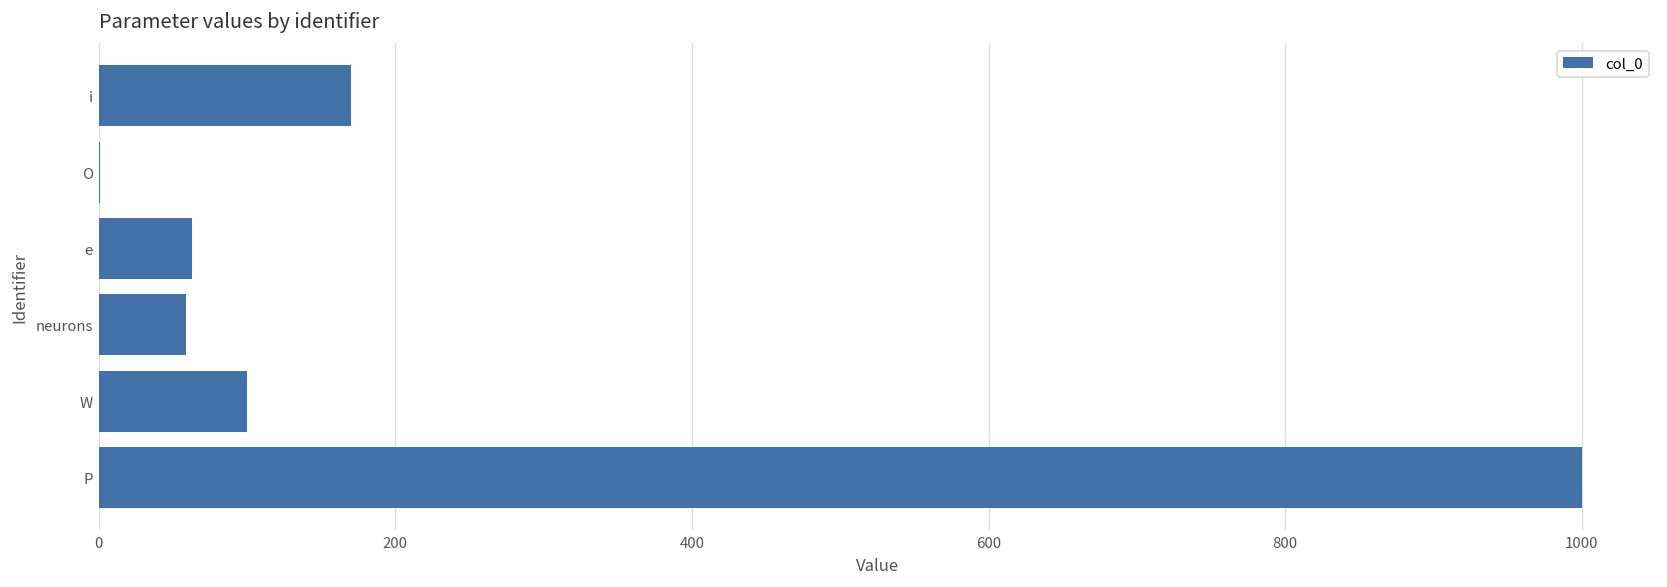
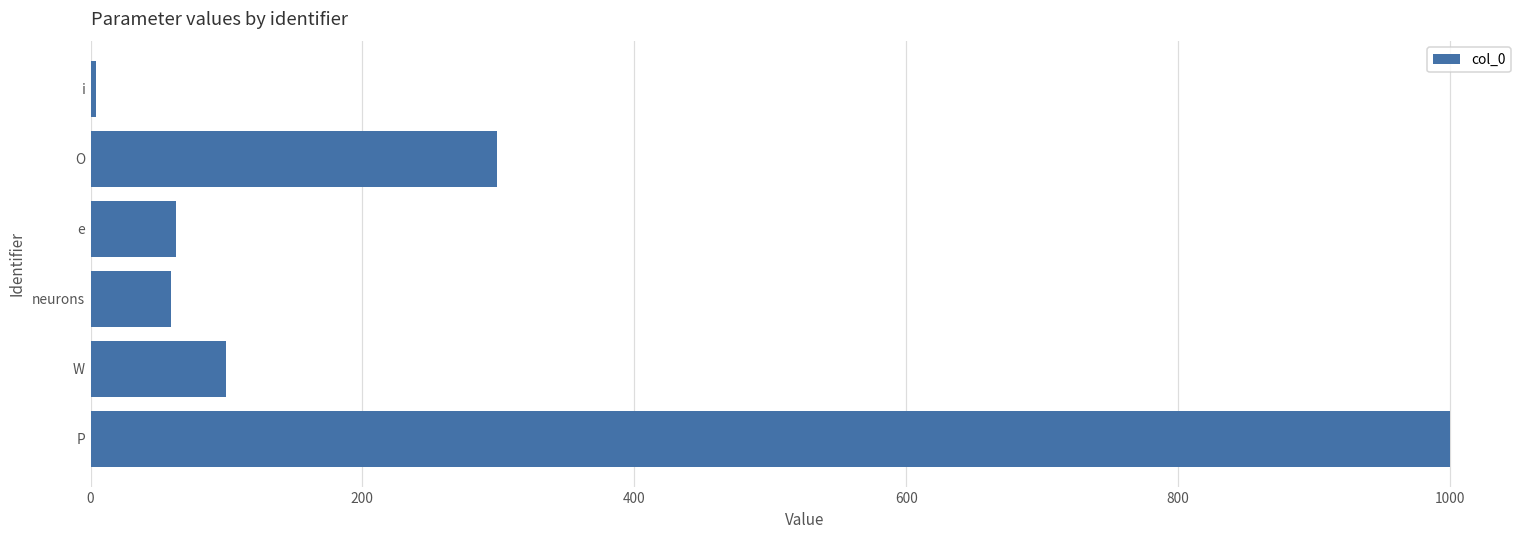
  {
-   "i": 170,
-   "O": 1,
+   "i": 4,
+   "O": 299,
    "e": 63,
    "neurons": 59,
    "W": 100,
    "P": 1000
  }
